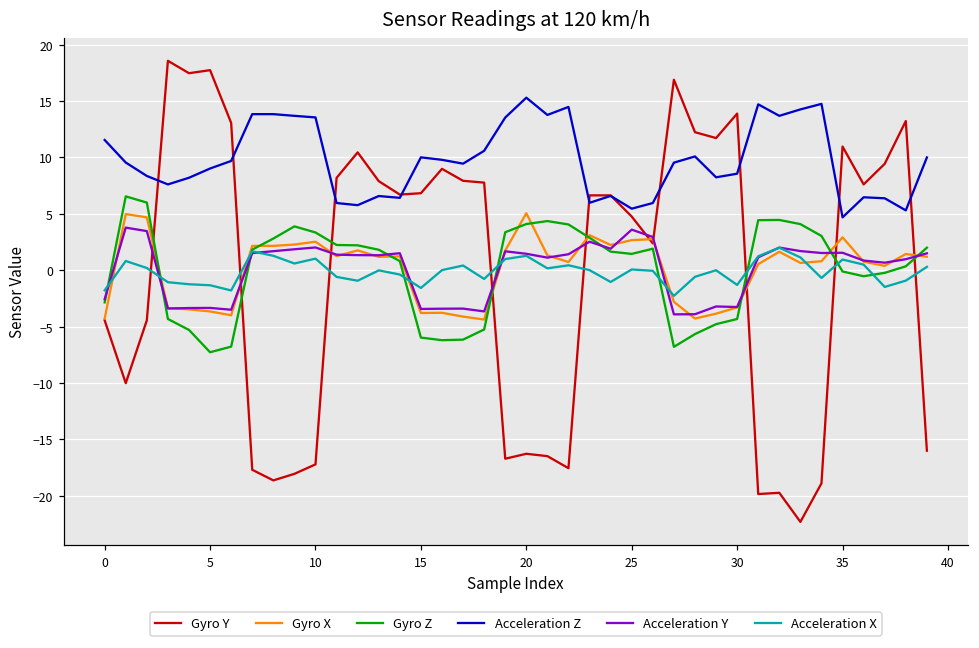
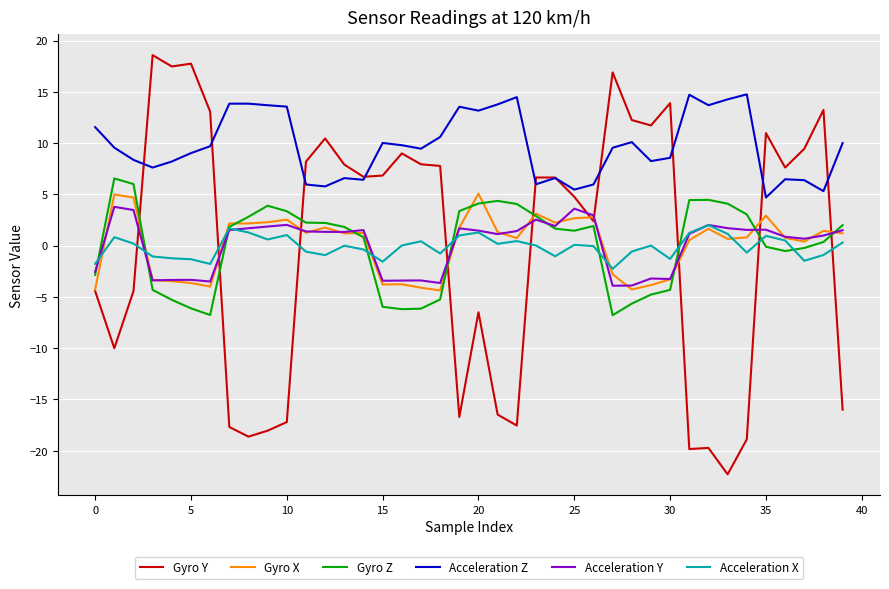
  {
    "Gyro Y": {
      "5": 17.7,
      "10": -17.2,
      "15": 6.8,
-     "20": -16.3,
+     "20": -6.5,
      "25": 4.8,
      "30": 13.9,
      "35": 11.0
    },
    "Gyro X": {
      "5": -3.7,
      "10": 2.5,
      "15": -3.8,
      "20": 5.1,
      "25": 2.7,
      "35": 2.9
    },
    "Gyro Z": {
      "0": -2.9,
-     "5": -7.3,
+     "5": -6.1,
      "10": 3.4,
      "15": -6.0,
      "20": 4.1,
      "25": 1.5,
      "30": -4.3,
      "35": -0.1
    },
    "Acceleration Z": {
      "0": 11.6,
      "5": 9.0,
      "10": 13.6,
      "15": 10.0,
-     "20": 15.3,
+     "20": 13.2,
      "25": 5.5,
      "30": 8.6,
      "35": 4.7
    },
    "Acceleration Y": {
      "0": -2.6,
      "5": -3.3,
      "10": 2.0,
      "15": -3.4,
      "25": 3.6,
      "35": 1.6
    },
    "Acceleration X": {
      "0": -1.8,
      "5": -1.3,
      "10": 1.0,
      "15": -1.6,
      "25": 0.1,
      "30": -1.3,
      "35": 1.0
    }
  }
